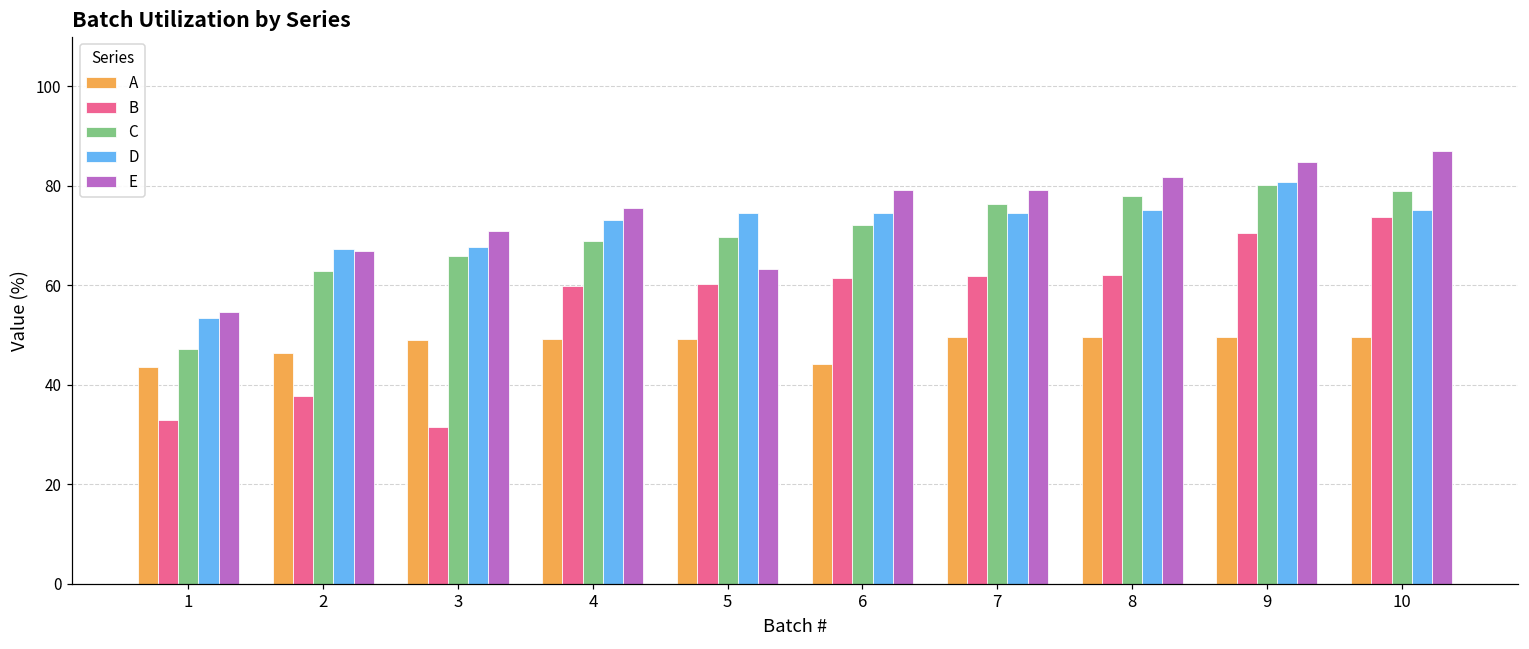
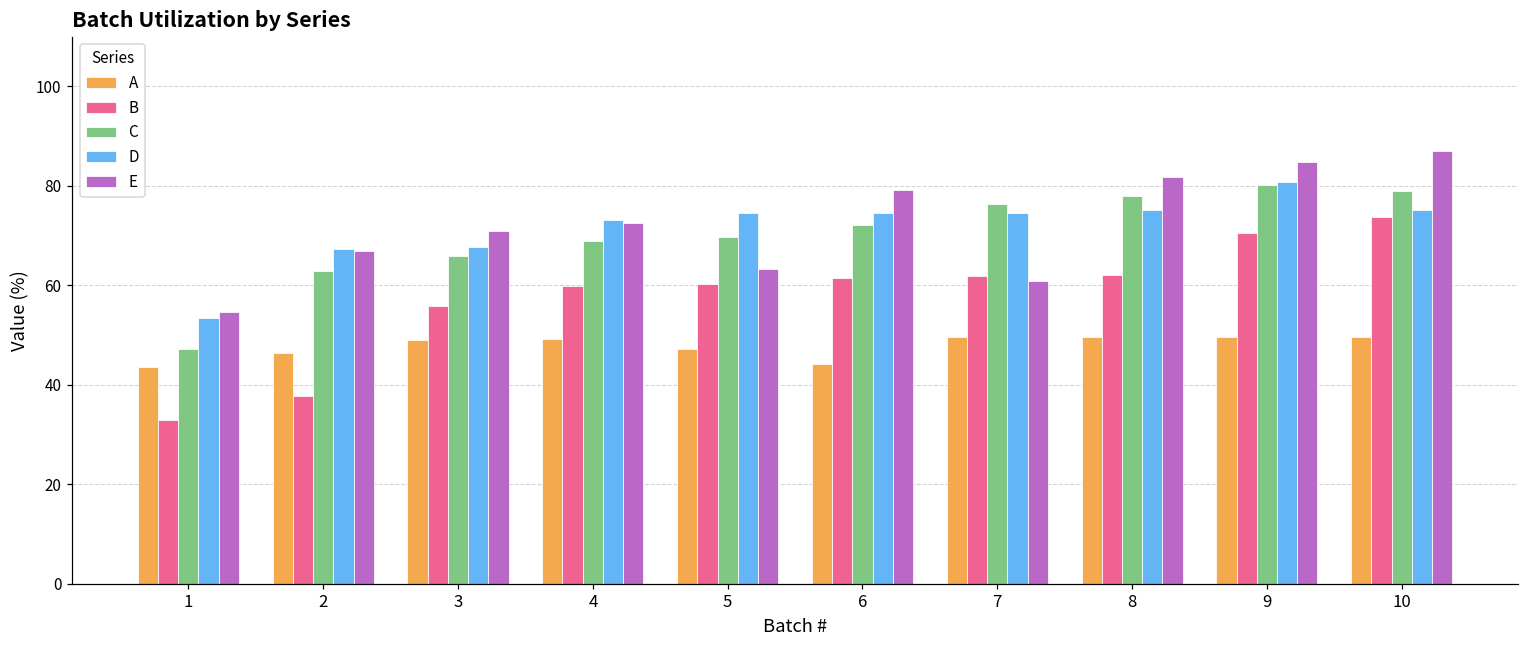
  {
    "A": {
      "1": 44,
      "2": 46,
      "3": 49,
      "4": 49,
-     "5": 49,
+     "5": 47,
      "6": 44,
      "7": 50,
      "8": 50,
      "9": 50,
      "10": 50
    },
    "B": {
      "1": 33,
      "2": 38,
-     "3": 31,
+     "3": 56,
      "4": 60,
      "5": 60,
      "6": 62,
      "7": 62,
      "8": 62,
      "9": 71,
      "10": 74
    },
    "C": {
      "1": 47,
      "2": 63,
      "3": 66,
      "4": 69,
      "5": 70,
      "6": 72,
      "7": 76,
      "8": 78,
      "9": 80,
      "10": 79
    },
    "D": {
      "1": 53,
      "2": 67,
      "3": 68,
      "4": 73,
      "5": 75,
      "6": 75,
      "7": 75,
      "8": 75,
      "9": 81,
      "10": 75
    },
    "E": {
      "1": 55,
      "2": 67,
      "3": 71,
-     "4": 75,
+     "4": 73,
      "5": 63,
      "6": 79,
-     "7": 79,
+     "7": 61,
      "8": 82,
      "9": 85,
      "10": 87
    }
  }
